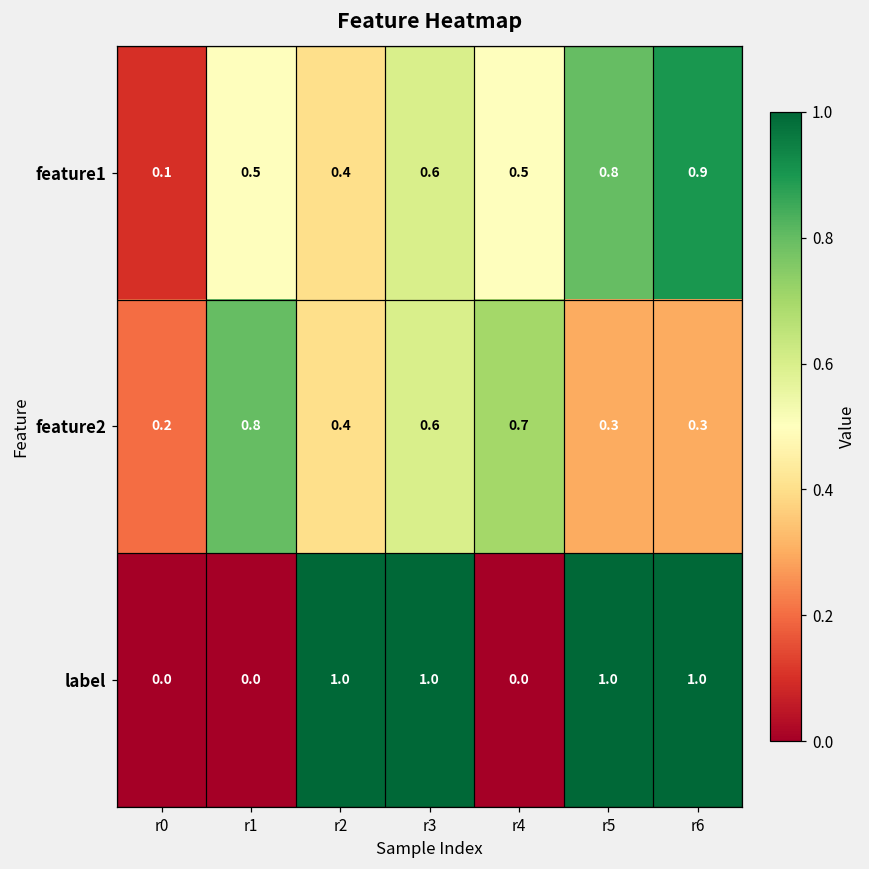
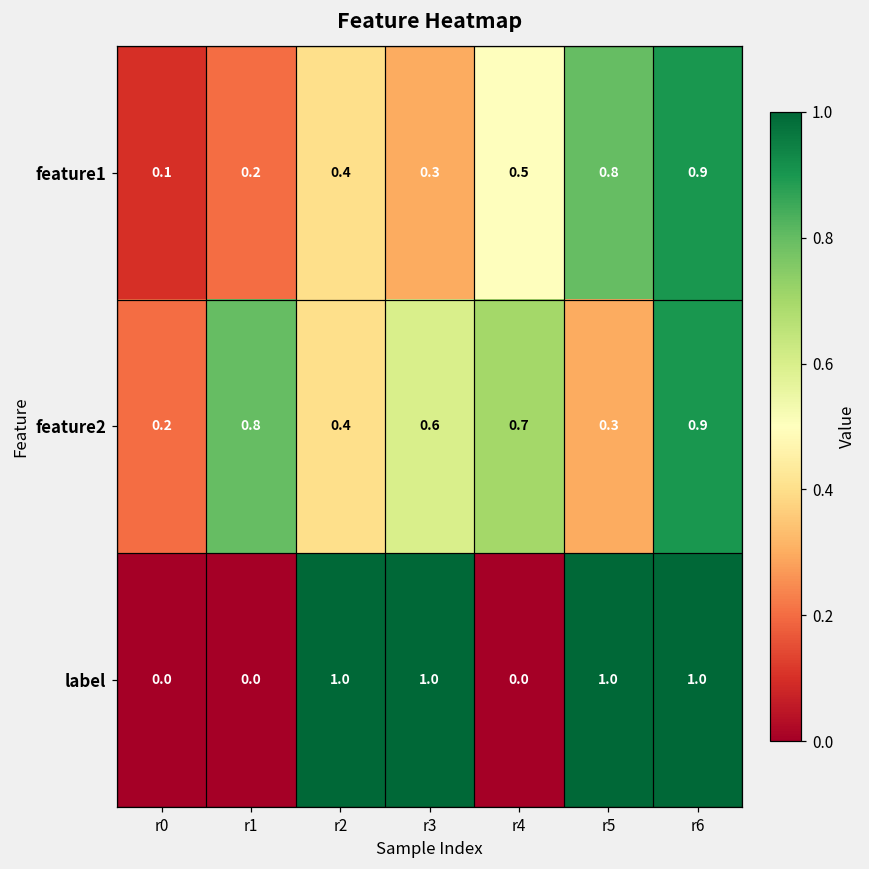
  {
    "feature1": {
      "r0": 0.1,
-     "r1": 0.5,
+     "r1": 0.2,
      "r2": 0.4,
-     "r3": 0.6,
+     "r3": 0.3,
      "r4": 0.5,
      "r5": 0.8,
      "r6": 0.9
    },
    "feature2": {
      "r0": 0.2,
      "r1": 0.8,
      "r2": 0.4,
      "r3": 0.6,
      "r4": 0.7,
      "r5": 0.3,
-     "r6": 0.3
+     "r6": 0.9
    },
    "label": {
      "r0": 0.0,
      "r1": 0.0,
      "r2": 1.0,
      "r3": 1.0,
      "r4": 0.0,
      "r5": 1.0,
      "r6": 1.0
    }
  }
